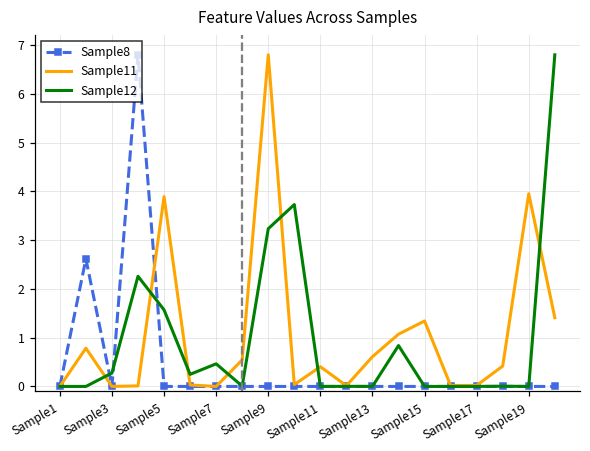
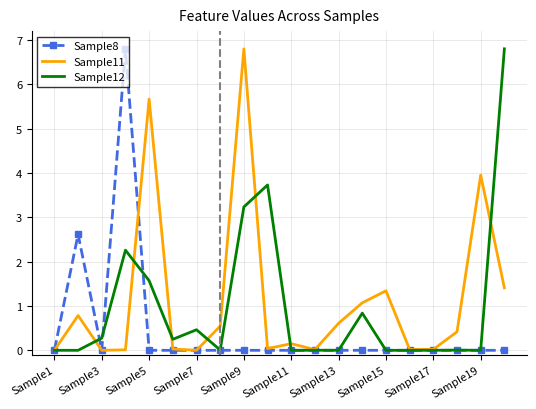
  {
    "Sample8": {
      "Sample5": 0.0,
      "Sample9": 0.0
    },
    "Sample11": {
-     "Sample5": 3.9,
+     "Sample5": 5.7,
      "Sample9": 6.8,
-     "Sample11": 0.4,
+     "Sample11": 0.1,
      "Sample13": 0.6,
      "Sample15": 1.3,
      "Sample19": 4.0
    },
    "Sample12": {
      "Sample3": 0.3,
      "Sample5": 1.6,
      "Sample7": 0.5,
      "Sample9": 3.2
    }
  }
